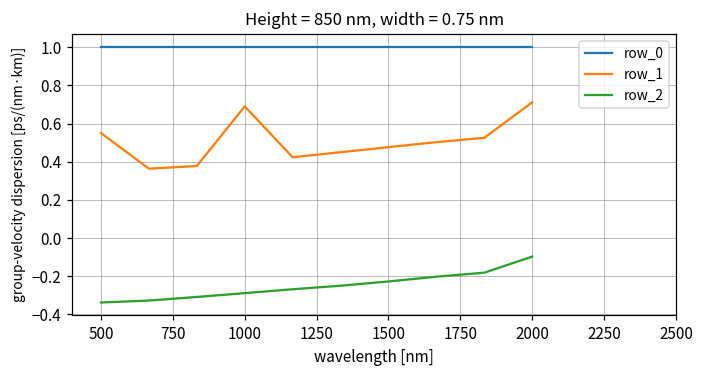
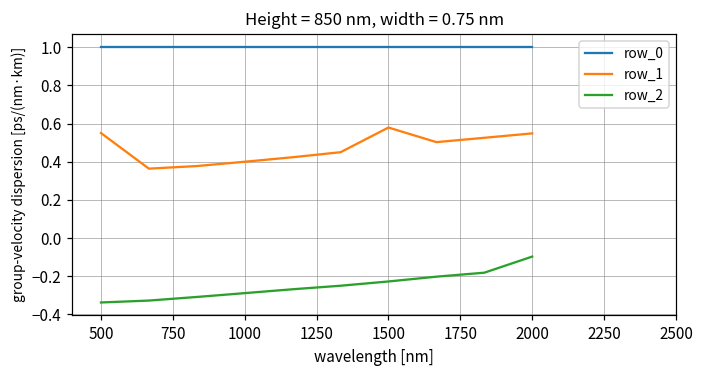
  {
    "row_0": {
      "500": 1.00,
      "1000": 1.00,
      "1500": 1.00,
      "2000": 1.00
    },
    "row_1": {
      "500": 0.55,
-     "1000": 0.69,
-     "1500": 0.48,
-     "2000": 0.71
+     "1000": 0.40,
+     "1500": 0.58,
+     "2000": 0.55
    },
    "row_2": {
      "500": -0.34,
      "1000": -0.29,
      "1500": -0.23,
      "2000": -0.10
    }
  }
